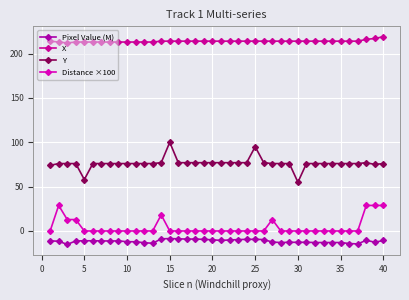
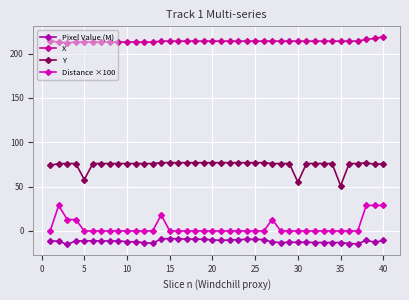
  {
    "Y": {
      "5": 60,
      "10": 80,
-     "15": 100,
+     "15": 80,
      "20": 80,
-     "25": 100,
+     "25": 80,
      "30": 60,
-     "35": 80,
+     "35": 50,
      "40": 80
    }
  }
